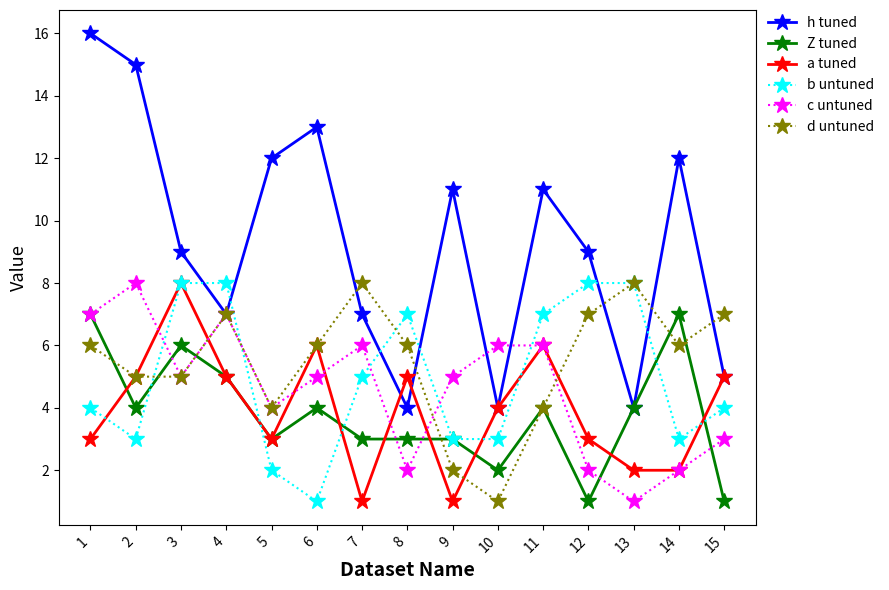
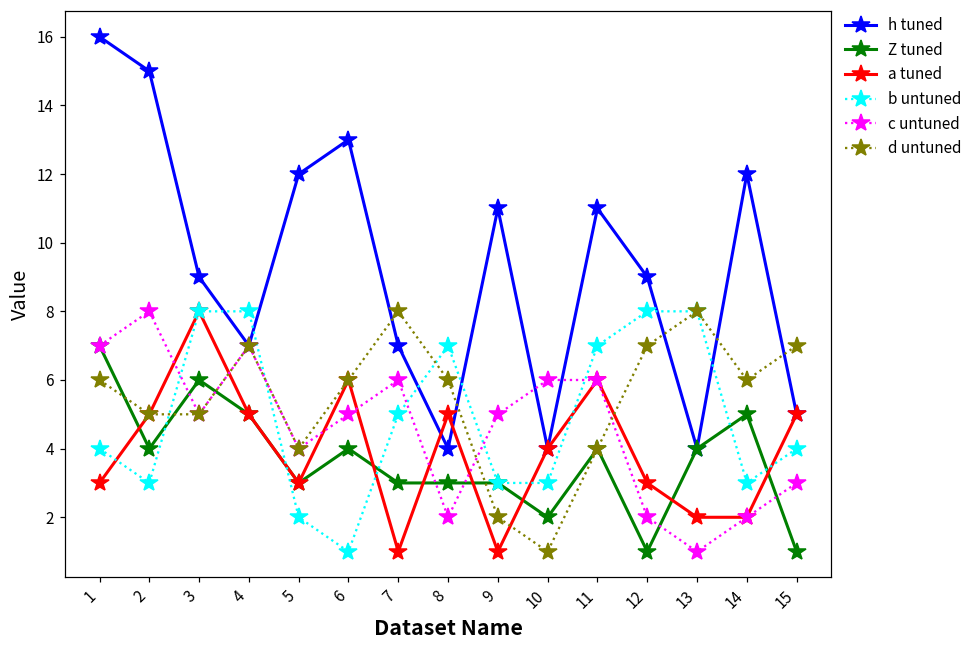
  {
    "h tuned": {
      "1": 16,
      "2": 15,
      "3": 9,
      "5": 12,
      "6": 13,
      "7": 7,
      "8": 4,
      "9": 11,
      "11": 11,
      "12": 9,
      "14": 12
    },
    "Z tuned": {
      "2": 4,
      "3": 6,
      "6": 4,
      "7": 3,
      "8": 3,
      "10": 2,
      "12": 1,
-     "14": 7,
+     "14": 5,
      "15": 1
    },
    "a tuned": {
      "1": 3,
      "7": 1,
      "8": 5,
      "9": 1,
      "12": 3,
      "13": 2
    },
    "b untuned": {
      "1": 4,
      "2": 3,
      "4": 8,
      "5": 2,
      "6": 1,
      "7": 5,
      "8": 7,
      "10": 3,
      "11": 7,
      "12": 8,
      "14": 3,
      "15": 4
    },
    "c untuned": {
      "2": 8,
      "6": 5,
      "7": 6,
      "8": 2,
      "9": 5,
      "10": 6,
      "12": 2,
      "13": 1,
      "15": 3
    },
    "d untuned": {
      "1": 6,
      "7": 8,
      "8": 6,
      "9": 2,
      "10": 1,
      "12": 7,
      "14": 6,
      "15": 7
    }
  }
